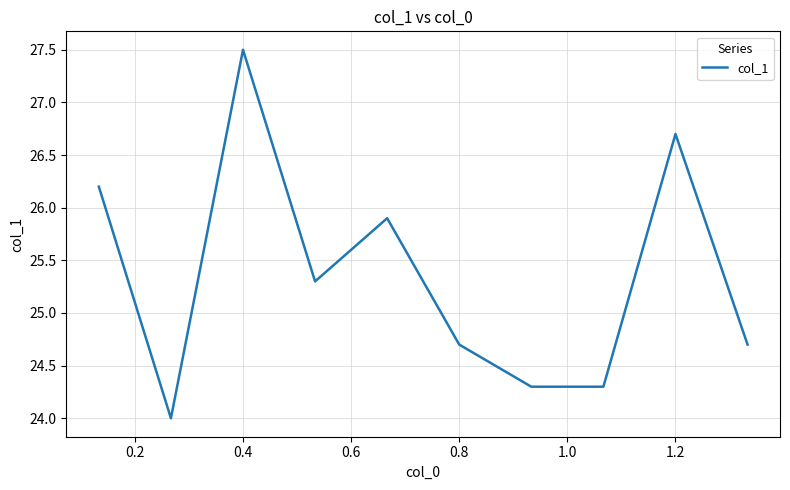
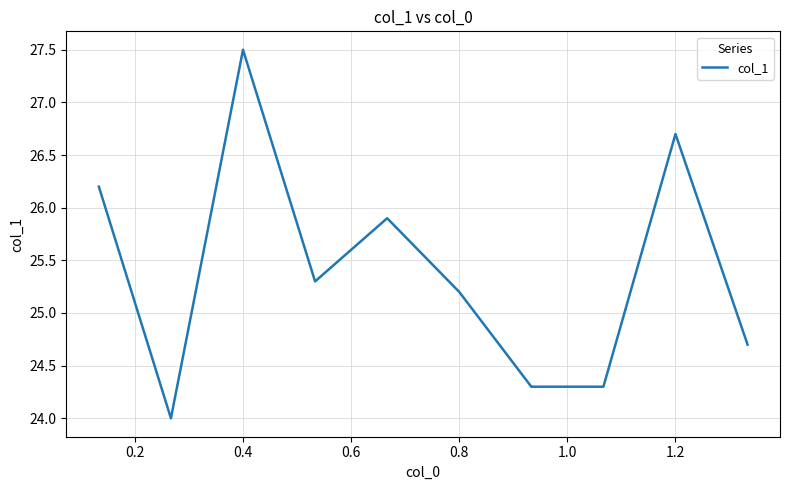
  {
    "0.4": 27.5,
-   "0.8": 24.7,
+   "0.8": 25.2,
    "1.2": 26.7
  }
